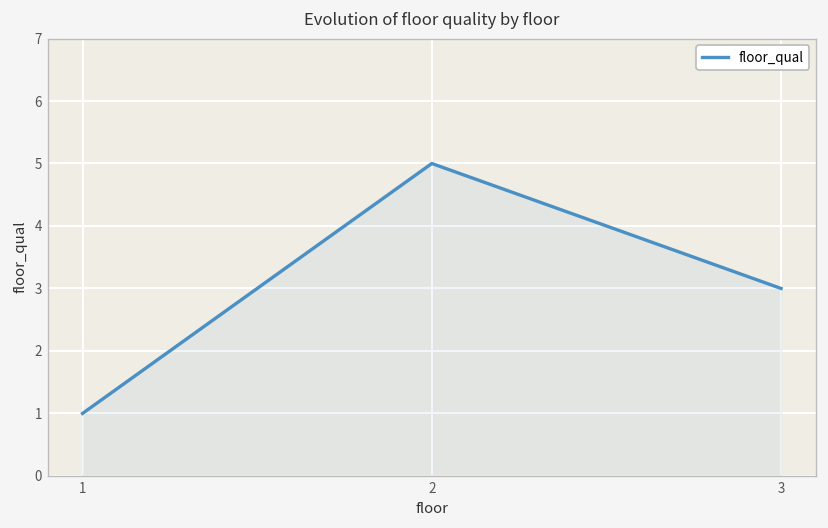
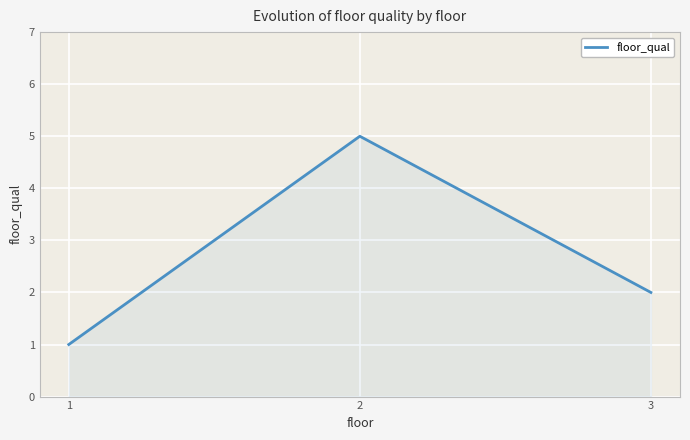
  {
    "1": 1,
    "2": 5,
-   "3": 3
+   "3": 2
  }
